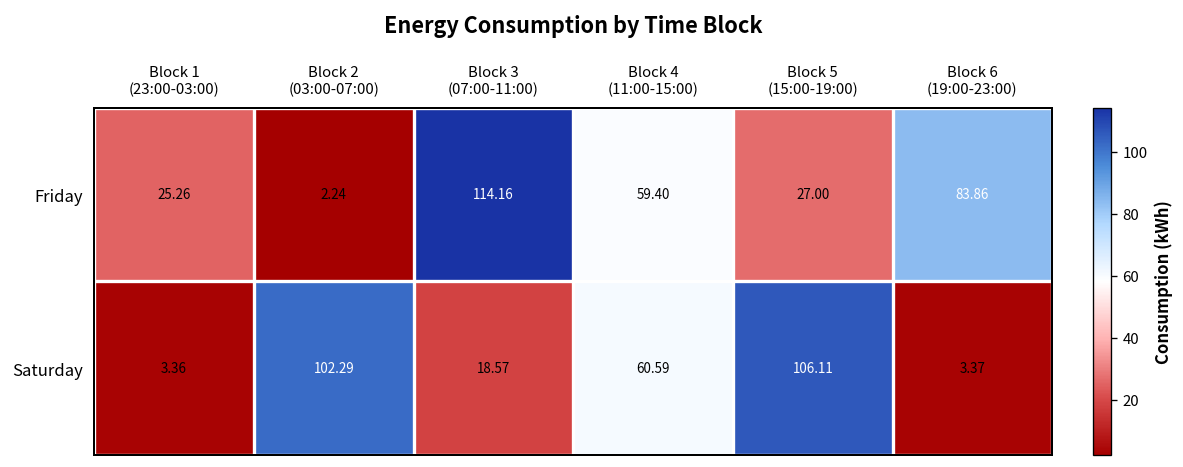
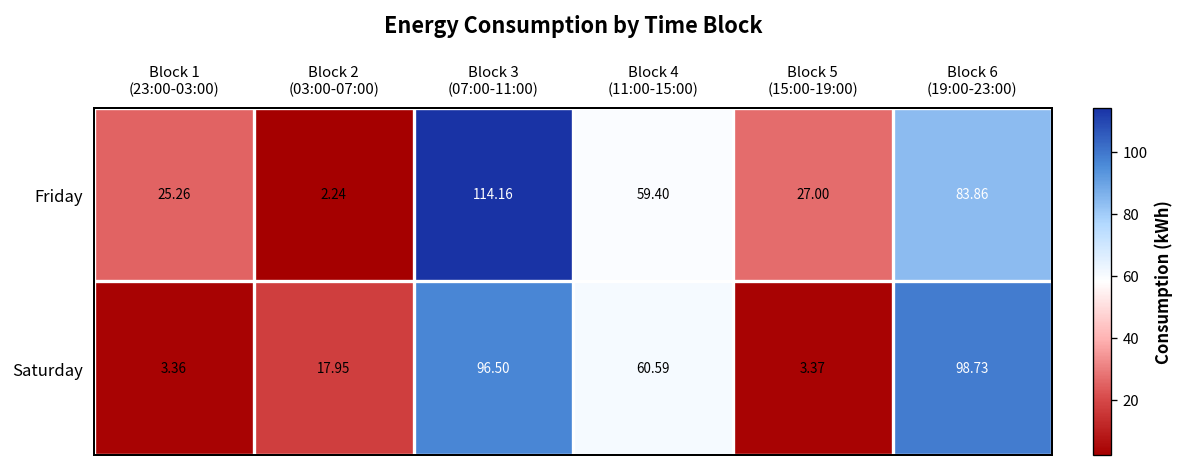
  {
    "Friday": {
      "Block 1 (23:00-03:00)": 25.26,
      "Block 2 (03:00-07:00)": 2.24,
      "Block 3 (07:00-11:00)": 114.16,
      "Block 4 (11:00-15:00)": 59.40,
      "Block 5 (15:00-19:00)": 27.00,
      "Block 6 (19:00-23:00)": 83.86
    },
    "Saturday": {
      "Block 1 (23:00-03:00)": 3.36,
-     "Block 2 (03:00-07:00)": 102.29,
-     "Block 3 (07:00-11:00)": 18.57,
+     "Block 2 (03:00-07:00)": 17.95,
+     "Block 3 (07:00-11:00)": 96.50,
      "Block 4 (11:00-15:00)": 60.59,
-     "Block 5 (15:00-19:00)": 106.11,
-     "Block 6 (19:00-23:00)": 3.37
+     "Block 5 (15:00-19:00)": 3.37,
+     "Block 6 (19:00-23:00)": 98.73
    }
  }
